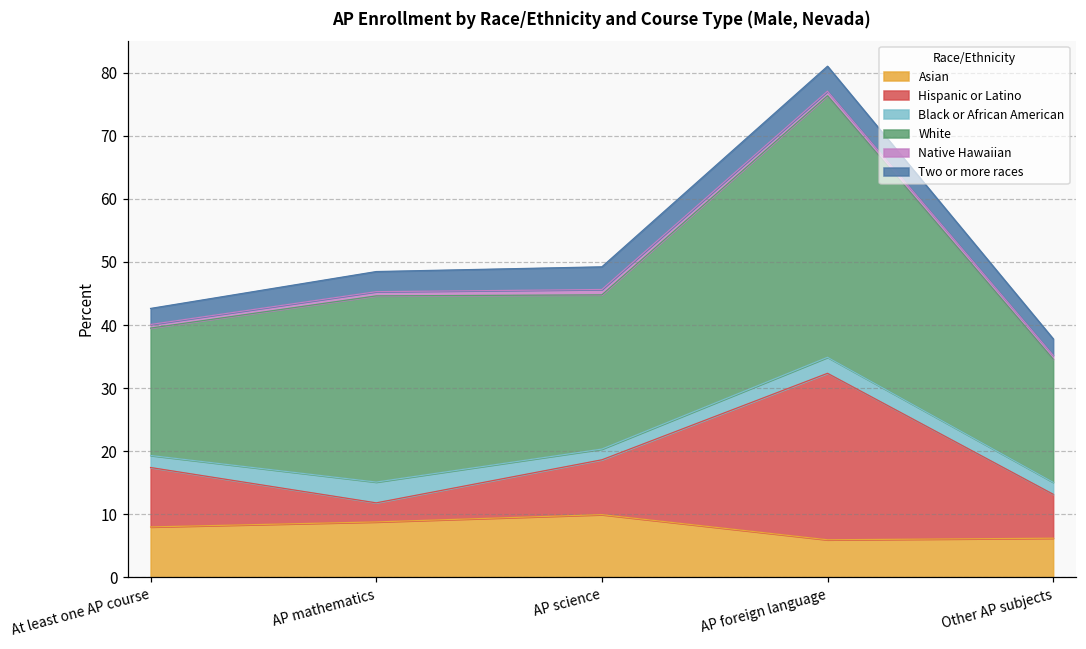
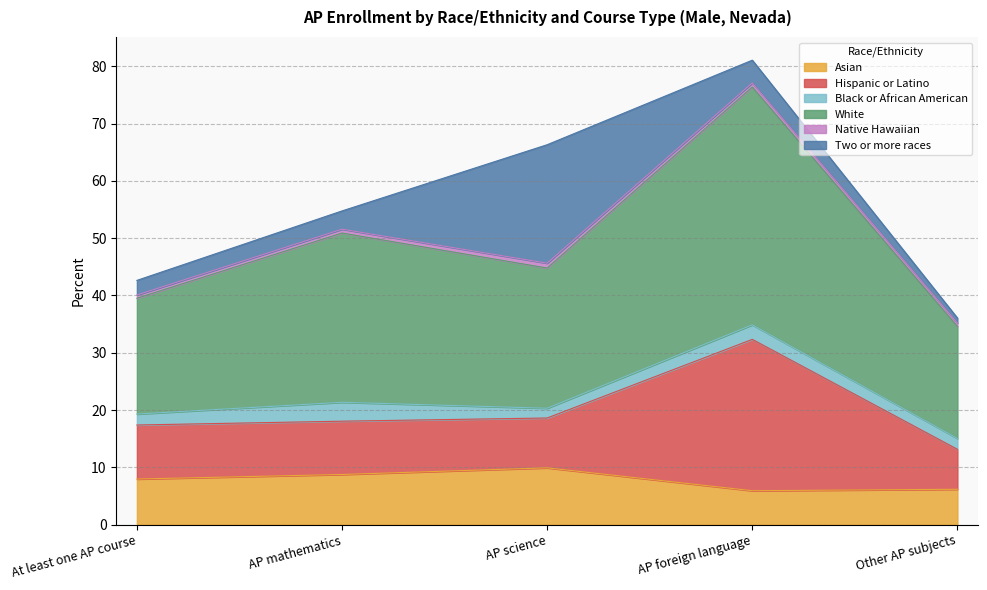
  {
    "Asian": {
      "At least one AP course": 8,
      "AP mathematics": 9,
      "AP science": 10,
      "AP foreign language": 6,
      "Other AP subjects": 6
    },
    "Hispanic or Latino": {
      "At least one AP course": 9,
-     "AP mathematics": 3,
+     "AP mathematics": 9,
      "AP science": 9,
      "AP foreign language": 26,
      "Other AP subjects": 7
    },
    "Black or African American": {
      "At least one AP course": 2,
      "AP mathematics": 3,
      "AP science": 2,
      "AP foreign language": 3,
      "Other AP subjects": 2
    },
    "White": {
      "At least one AP course": 20,
      "AP mathematics": 30,
      "AP science": 24,
      "AP foreign language": 42,
      "Other AP subjects": 20
    },
    "Native Hawaiian": {
      "At least one AP course": 1,
      "AP mathematics": 1,
      "AP science": 1,
      "AP foreign language": 1,
      "Other AP subjects": 1
    },
    "Two or more races": {
      "At least one AP course": 3,
      "AP mathematics": 3,
-     "AP science": 4,
+     "AP science": 21,
      "AP foreign language": 4,
-     "Other AP subjects": 3
+     "Other AP subjects": 1
    }
  }
